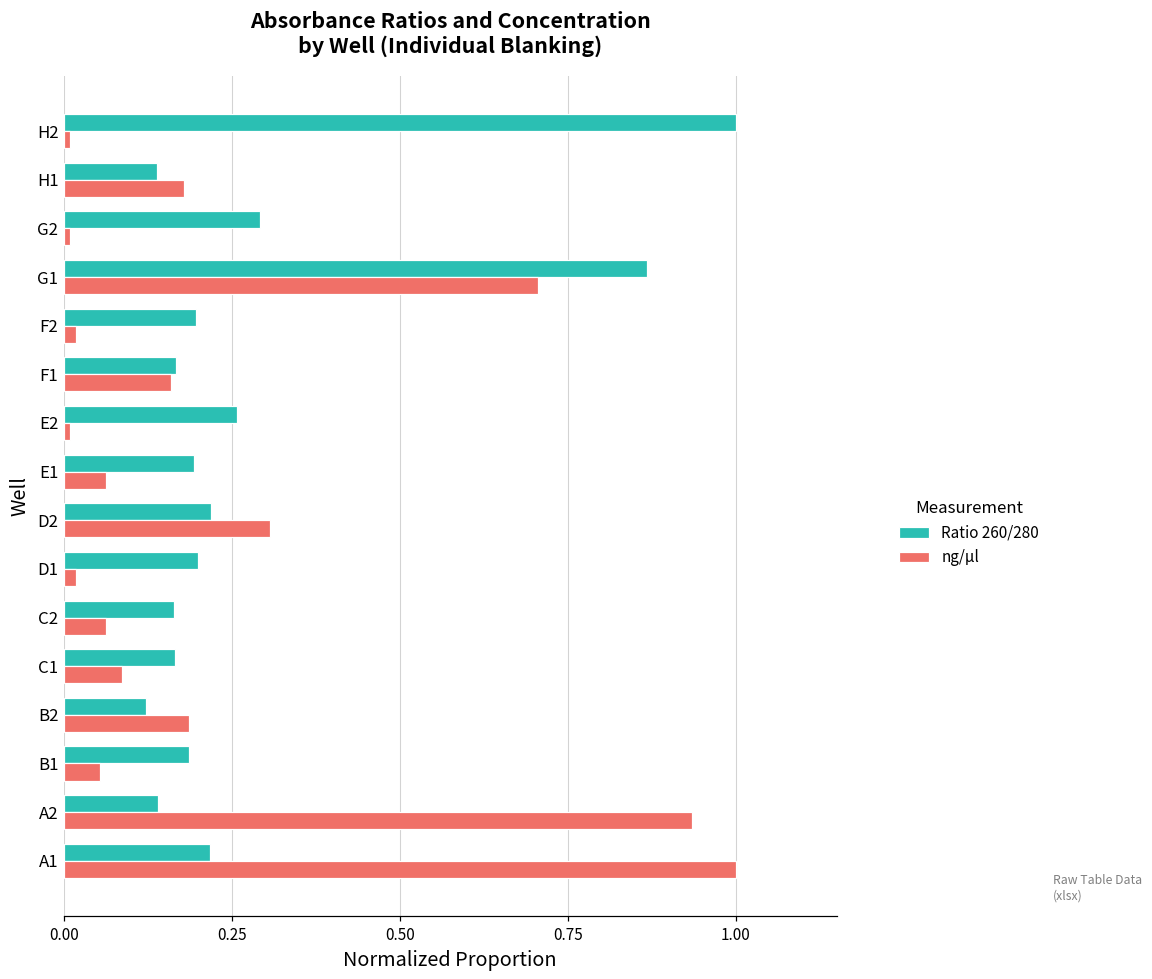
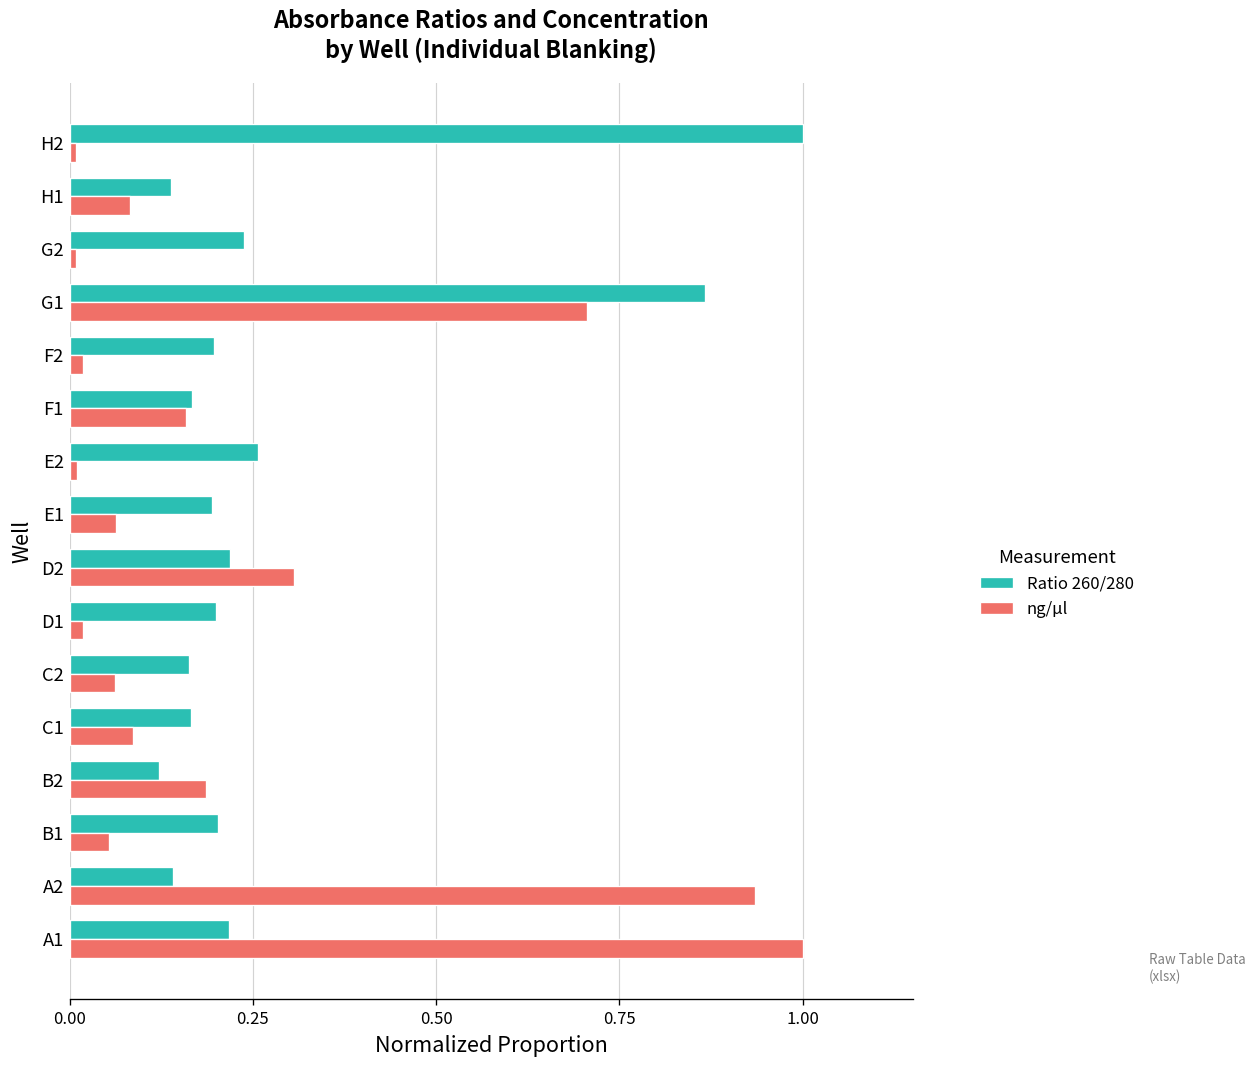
  {
    "Ratio 260/280": {
      "H2": 1.00,
      "H1": 0.14,
-     "G2": 0.29,
+     "G2": 0.24,
      "G1": 0.87,
      "F2": 0.20,
      "F1": 0.17,
      "E2": 0.26,
      "E1": 0.19,
      "D2": 0.22,
      "D1": 0.20,
      "C2": 0.16,
      "C1": 0.17,
      "B2": 0.12,
-     "B1": 0.19,
+     "B1": 0.20,
      "A2": 0.14,
      "A1": 0.22
    },
    "ng/µl": {
      "H2": 0.01,
-     "H1": 0.18,
+     "H1": 0.08,
      "G2": 0.01,
      "G1": 0.71,
      "F2": 0.02,
      "F1": 0.16,
      "E2": 0.01,
      "E1": 0.06,
      "D2": 0.31,
      "D1": 0.02,
      "C2": 0.06,
      "C1": 0.09,
      "B2": 0.19,
      "B1": 0.05,
      "A2": 0.94,
      "A1": 1.00
    }
  }
